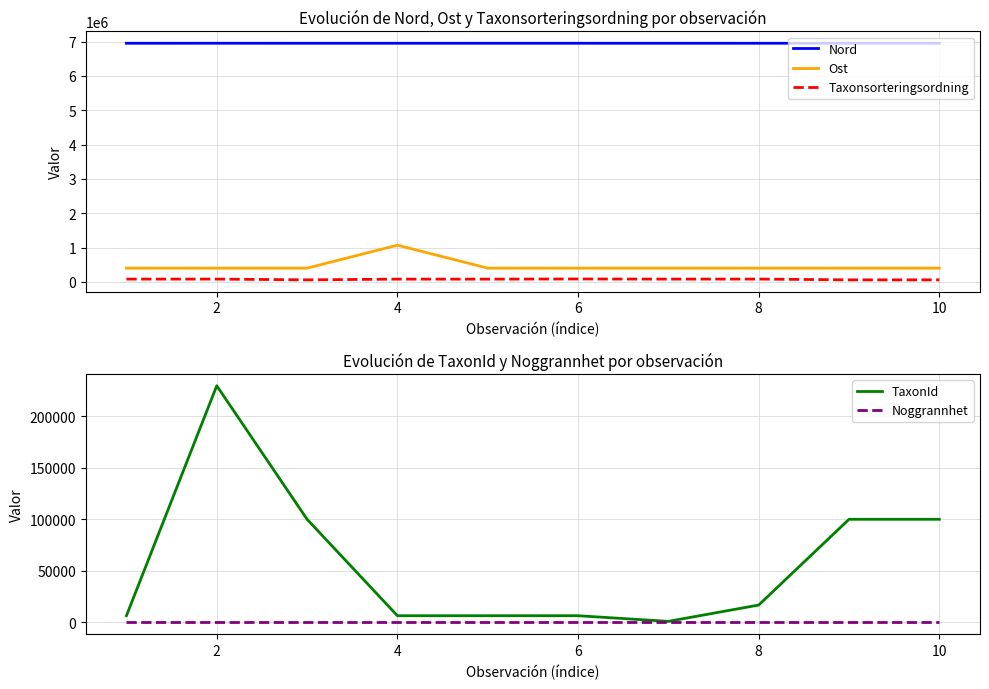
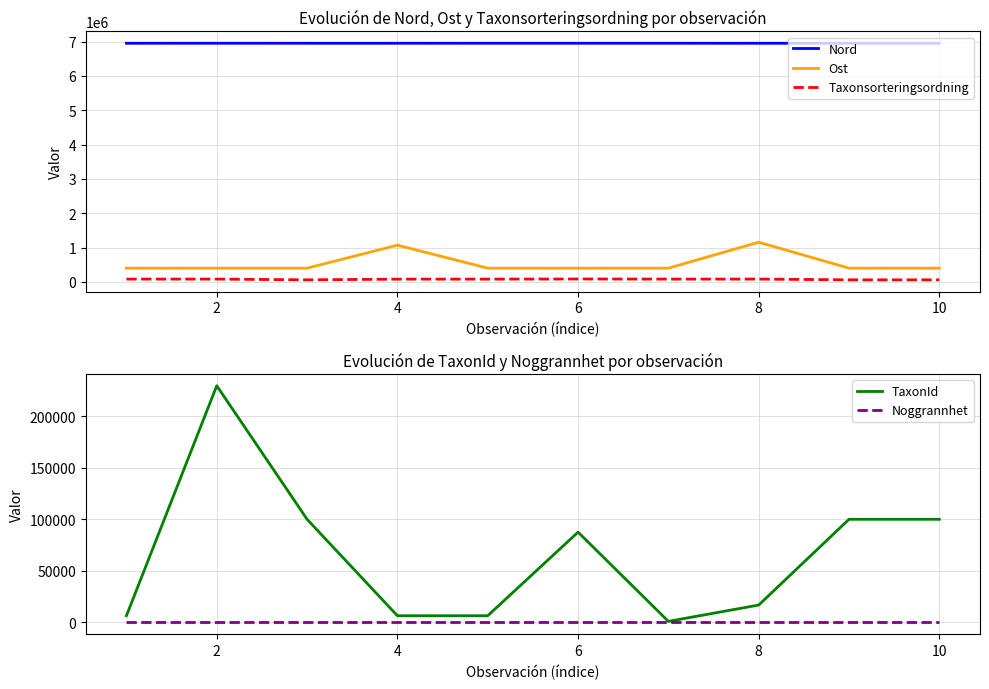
  {
    "Evolución de Nord, Ost y Taxonsorteringsordning por observación": {
      "Nord": {
        "2": 7000000,
        "4": 7000000,
        "6": 7000000,
        "8": 7000000
      },
      "Ost": {
        "2": 400000,
        "4": 1100000,
        "6": 400000,
-       "8": 400000,
+       "8": 1200000,
        "10": 400000
      },
      "Taxonsorteringsordning": {
        "2": 100000,
        "4": 100000,
        "6": 100000,
        "8": 100000,
        "10": 100000
      }
    },
    "Evolución de TaxonId y Noggrannhet por observación": {
      "TaxonId": {
        "2": 230000,
        "4": 6000,
-       "6": 6000,
+       "6": 88000,
        "8": 17000,
        "10": 100000
      },
      "Noggrannhet": {
        "2": 0,
        "4": 0,
        "6": 0,
        "8": 0,
        "10": 0
      }
    }
  }
